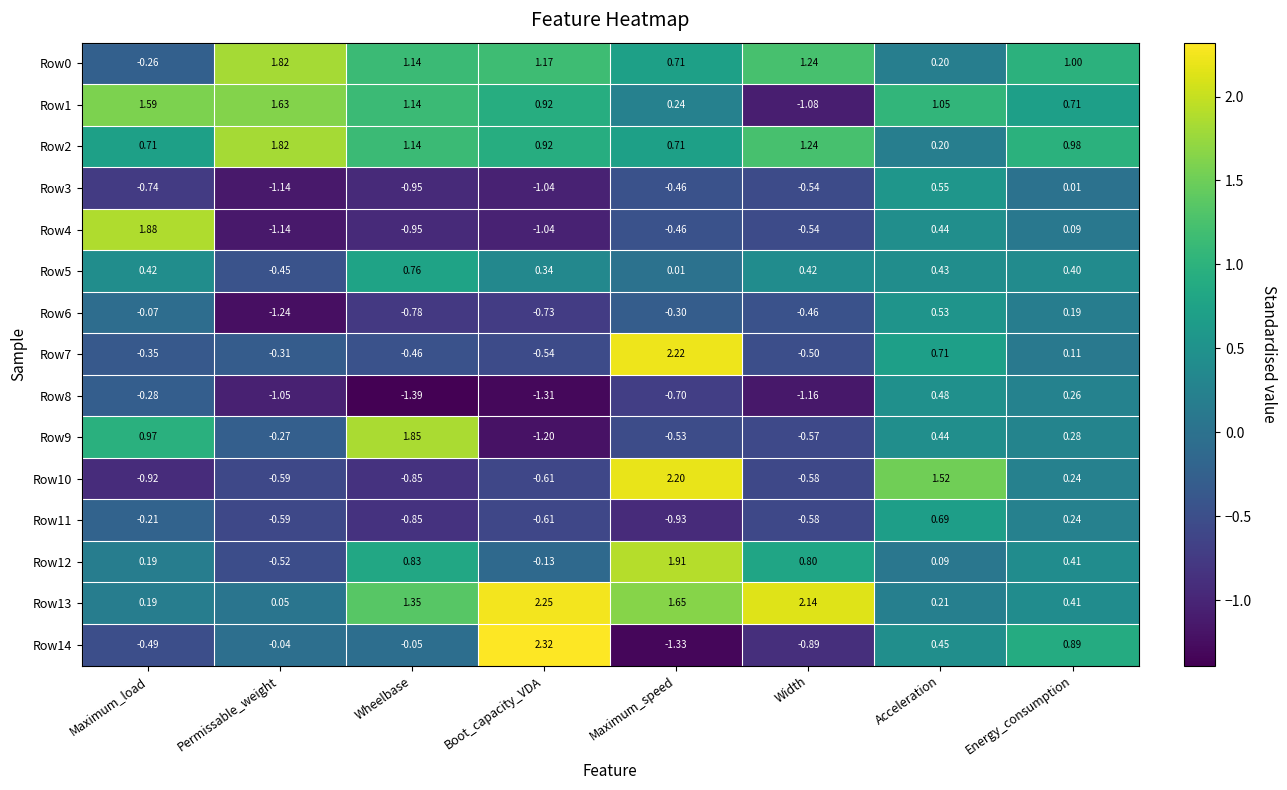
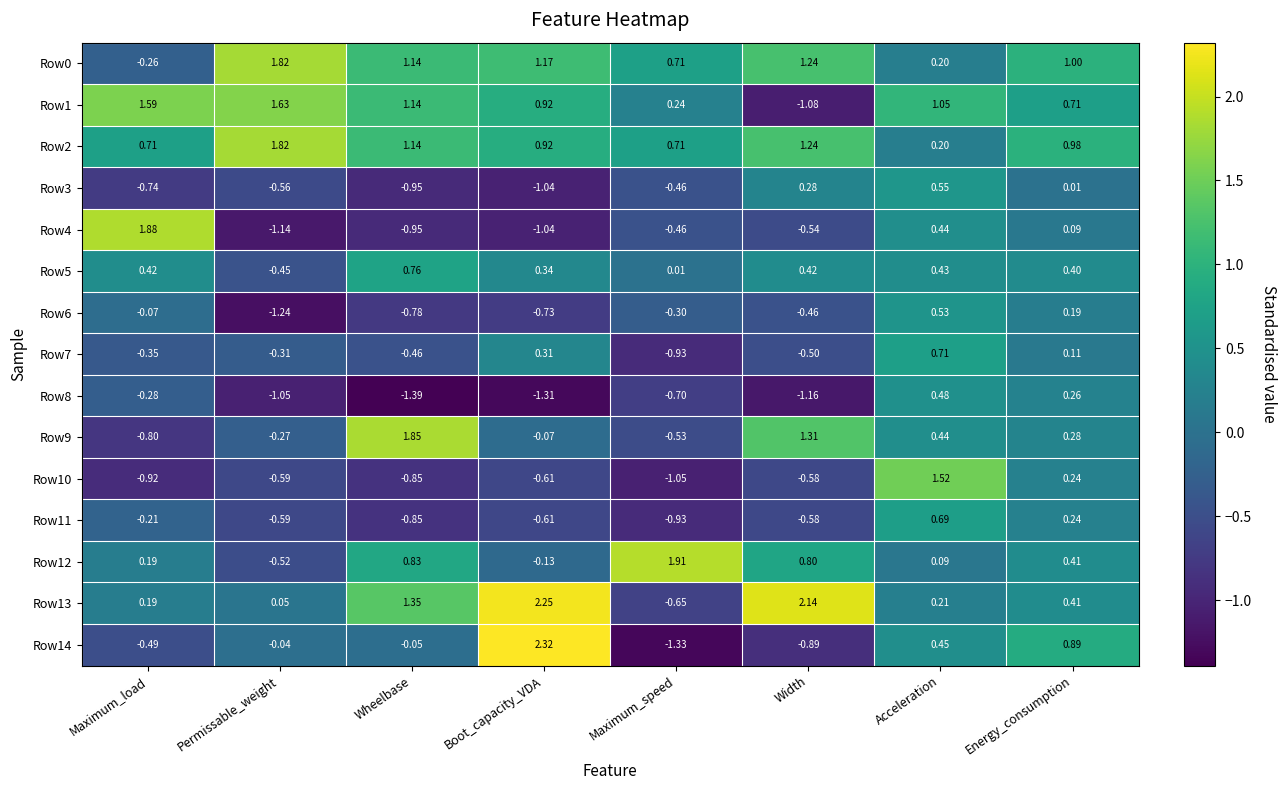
  {
    "Row0": {
      "Maximum_load": -0.26,
      "Permissable_weight": 1.82,
      "Wheelbase": 1.14,
      "Boot_capacity_VDA": 1.17,
      "Maximum_speed": 0.71,
      "Width": 1.24,
      "Acceleration": 0.20,
      "Energy_consumption": 1.00
    },
    "Row1": {
      "Maximum_load": 1.59,
      "Permissable_weight": 1.63,
      "Wheelbase": 1.14,
      "Boot_capacity_VDA": 0.92,
      "Maximum_speed": 0.24,
      "Width": -1.08,
      "Acceleration": 1.05,
      "Energy_consumption": 0.71
    },
    "Row2": {
      "Maximum_load": 0.71,
      "Permissable_weight": 1.82,
      "Wheelbase": 1.14,
      "Boot_capacity_VDA": 0.92,
      "Maximum_speed": 0.71,
      "Width": 1.24,
      "Acceleration": 0.20,
      "Energy_consumption": 0.98
    },
    "Row3": {
      "Maximum_load": -0.74,
-     "Permissable_weight": -1.14,
+     "Permissable_weight": -0.56,
      "Wheelbase": -0.95,
      "Boot_capacity_VDA": -1.04,
      "Maximum_speed": -0.46,
-     "Width": -0.54,
+     "Width": 0.28,
      "Acceleration": 0.55,
      "Energy_consumption": 0.01
    },
    "Row4": {
      "Maximum_load": 1.88,
      "Permissable_weight": -1.14,
      "Wheelbase": -0.95,
      "Boot_capacity_VDA": -1.04,
      "Maximum_speed": -0.46,
      "Width": -0.54,
      "Acceleration": 0.44,
      "Energy_consumption": 0.09
    },
    "Row5": {
      "Maximum_load": 0.42,
      "Permissable_weight": -0.45,
      "Wheelbase": 0.76,
      "Boot_capacity_VDA": 0.34,
      "Maximum_speed": 0.01,
      "Width": 0.42,
      "Acceleration": 0.43,
      "Energy_consumption": 0.40
    },
    "Row6": {
      "Maximum_load": -0.07,
      "Permissable_weight": -1.24,
      "Wheelbase": -0.78,
      "Boot_capacity_VDA": -0.73,
      "Maximum_speed": -0.30,
      "Width": -0.46,
      "Acceleration": 0.53,
      "Energy_consumption": 0.19
    },
    "Row7": {
      "Maximum_load": -0.35,
      "Permissable_weight": -0.31,
      "Wheelbase": -0.46,
-     "Boot_capacity_VDA": -0.54,
-     "Maximum_speed": 2.22,
+     "Boot_capacity_VDA": 0.31,
+     "Maximum_speed": -0.93,
      "Width": -0.50,
      "Acceleration": 0.71,
      "Energy_consumption": 0.11
    },
    "Row8": {
      "Maximum_load": -0.28,
      "Permissable_weight": -1.05,
      "Wheelbase": -1.39,
      "Boot_capacity_VDA": -1.31,
      "Maximum_speed": -0.70,
      "Width": -1.16,
      "Acceleration": 0.48,
      "Energy_consumption": 0.26
    },
    "Row9": {
-     "Maximum_load": 0.97,
+     "Maximum_load": -0.80,
      "Permissable_weight": -0.27,
      "Wheelbase": 1.85,
-     "Boot_capacity_VDA": -1.20,
+     "Boot_capacity_VDA": -0.07,
      "Maximum_speed": -0.53,
-     "Width": -0.57,
+     "Width": 1.31,
      "Acceleration": 0.44,
      "Energy_consumption": 0.28
    },
    "Row10": {
      "Maximum_load": -0.92,
      "Permissable_weight": -0.59,
      "Wheelbase": -0.85,
      "Boot_capacity_VDA": -0.61,
-     "Maximum_speed": 2.20,
+     "Maximum_speed": -1.05,
      "Width": -0.58,
      "Acceleration": 1.52,
      "Energy_consumption": 0.24
    },
    "Row11": {
      "Maximum_load": -0.21,
      "Permissable_weight": -0.59,
      "Wheelbase": -0.85,
      "Boot_capacity_VDA": -0.61,
      "Maximum_speed": -0.93,
      "Width": -0.58,
      "Acceleration": 0.69,
      "Energy_consumption": 0.24
    },
    "Row12": {
      "Maximum_load": 0.19,
      "Permissable_weight": -0.52,
      "Wheelbase": 0.83,
      "Boot_capacity_VDA": -0.13,
      "Maximum_speed": 1.91,
      "Width": 0.80,
      "Acceleration": 0.09,
      "Energy_consumption": 0.41
    },
    "Row13": {
      "Maximum_load": 0.19,
      "Permissable_weight": 0.05,
      "Wheelbase": 1.35,
      "Boot_capacity_VDA": 2.25,
-     "Maximum_speed": 1.65,
+     "Maximum_speed": -0.65,
      "Width": 2.14,
      "Acceleration": 0.21,
      "Energy_consumption": 0.41
    },
    "Row14": {
      "Maximum_load": -0.49,
      "Permissable_weight": -0.04,
      "Wheelbase": -0.05,
      "Boot_capacity_VDA": 2.32,
      "Maximum_speed": -1.33,
      "Width": -0.89,
      "Acceleration": 0.45,
      "Energy_consumption": 0.89
    }
  }
